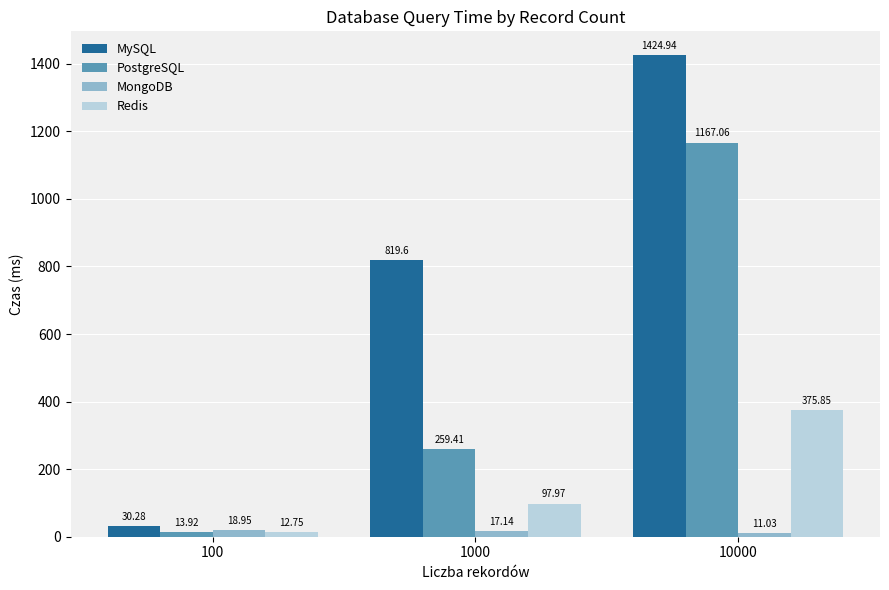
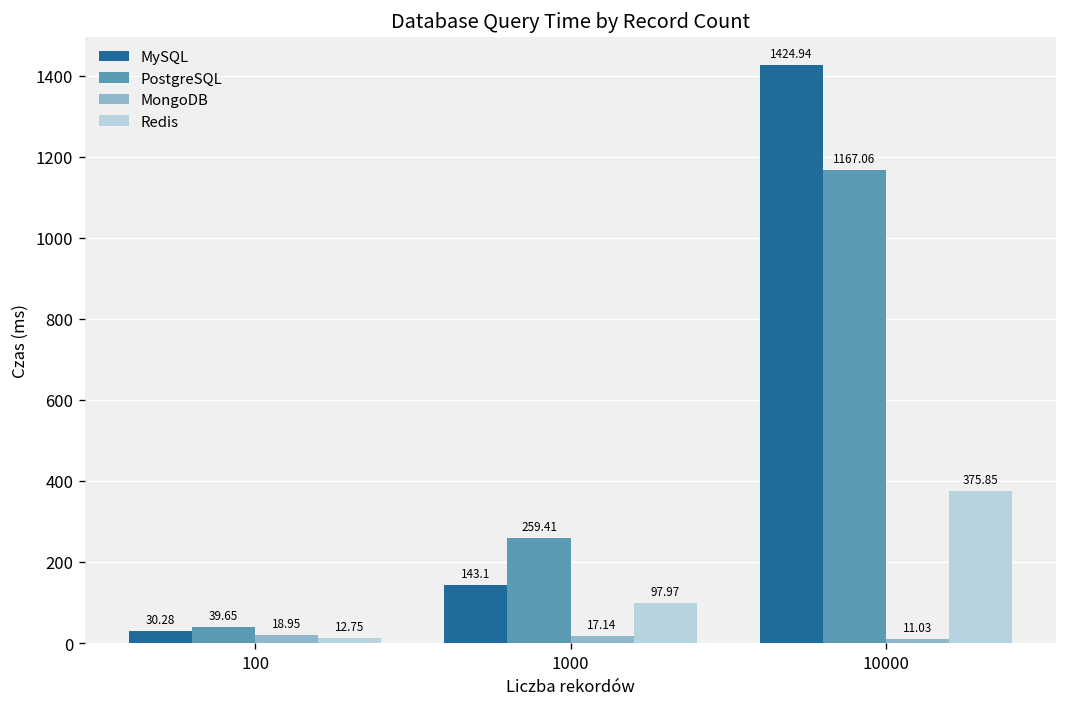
  {
    "MySQL": {
      "100": 30.28,
-     "1000": 819.6,
+     "1000": 143.1,
      "10000": 1424.94
    },
    "PostgreSQL": {
-     "100": 13.92,
+     "100": 39.65,
      "1000": 259.41,
      "10000": 1167.06
    }
  }
